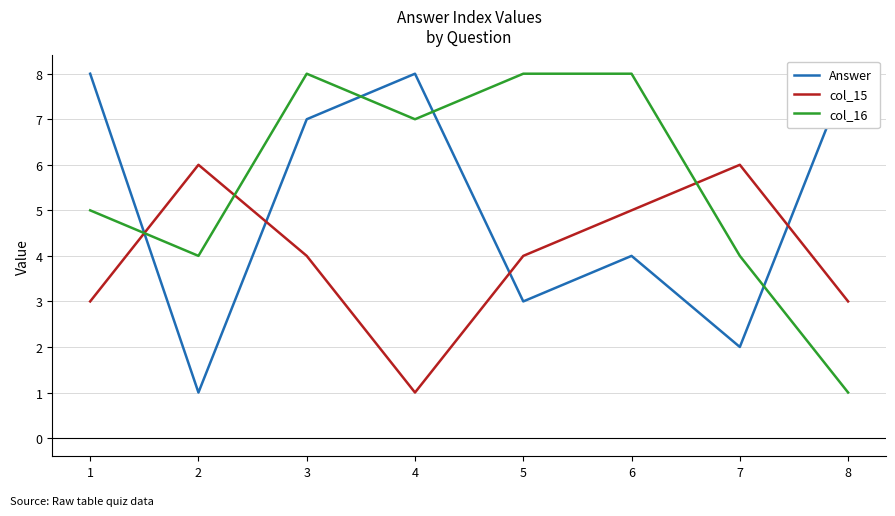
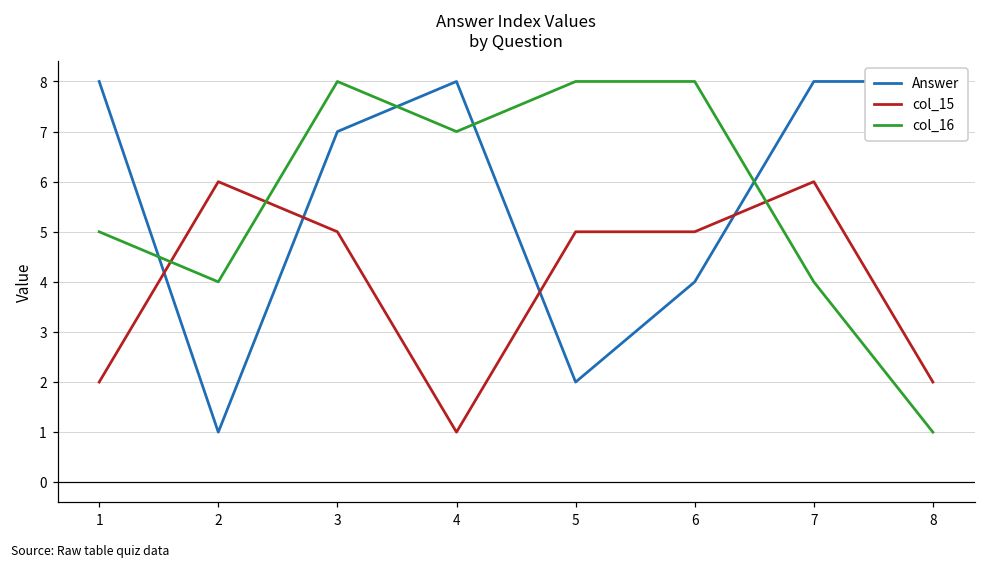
  {
    "Answer": {
      "1": 8,
      "2": 1,
      "3": 7,
      "4": 8,
-     "5": 3,
+     "5": 2,
      "6": 4,
-     "7": 2
+     "7": 8
    },
    "col_15": {
-     "1": 3,
+     "1": 2,
      "2": 6,
-     "3": 4,
+     "3": 5,
      "4": 1,
-     "5": 4,
+     "5": 5,
      "6": 5,
      "7": 6,
-     "8": 3
+     "8": 2
    },
    "col_16": {
      "1": 5,
      "2": 4,
      "3": 8,
      "4": 7,
      "5": 8,
      "6": 8,
      "7": 4,
      "8": 1
    }
  }
